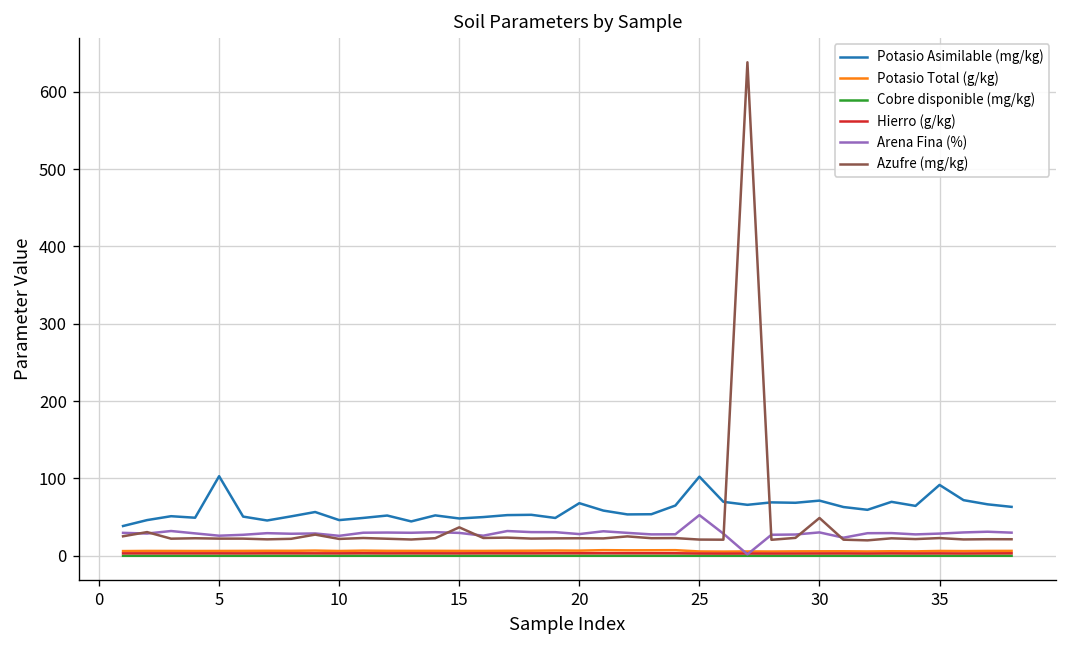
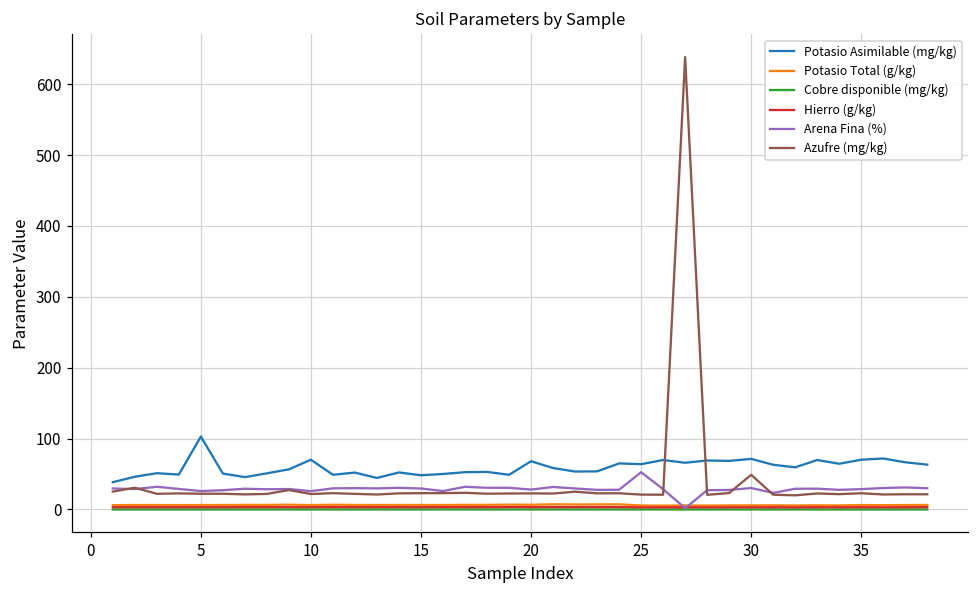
  {
    "Potasio Asimilable (mg/kg)": {
      "5": 100,
-     "10": 50,
+     "10": 70,
      "15": 50,
      "20": 70,
-     "25": 100,
+     "25": 60,
      "30": 70,
-     "35": 90
+     "35": 70
    },
    "Arena Fina (%)": {
      "10": 30,
      "15": 30,
      "20": 30,
      "25": 50,
      "30": 30,
      "35": 30
    },
    "Azufre (mg/kg)": {
      "10": 20,
-     "15": 40,
+     "15": 20,
      "20": 20,
      "25": 20,
      "30": 50,
      "35": 20
    }
  }
